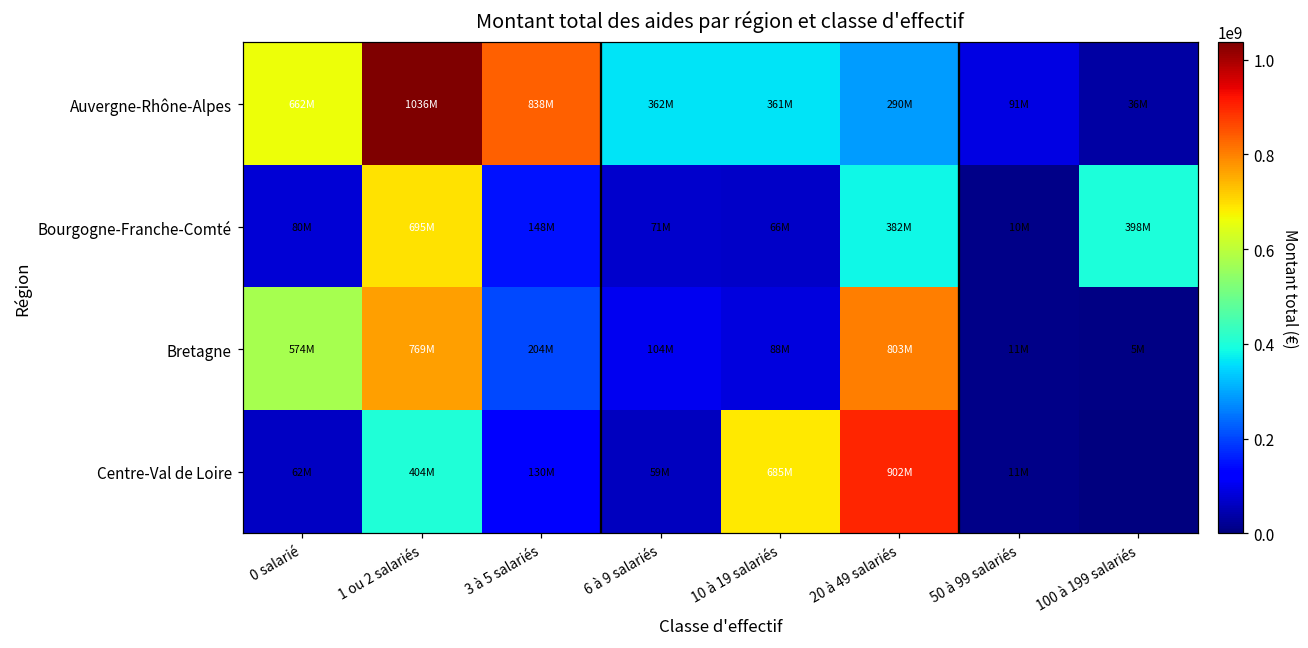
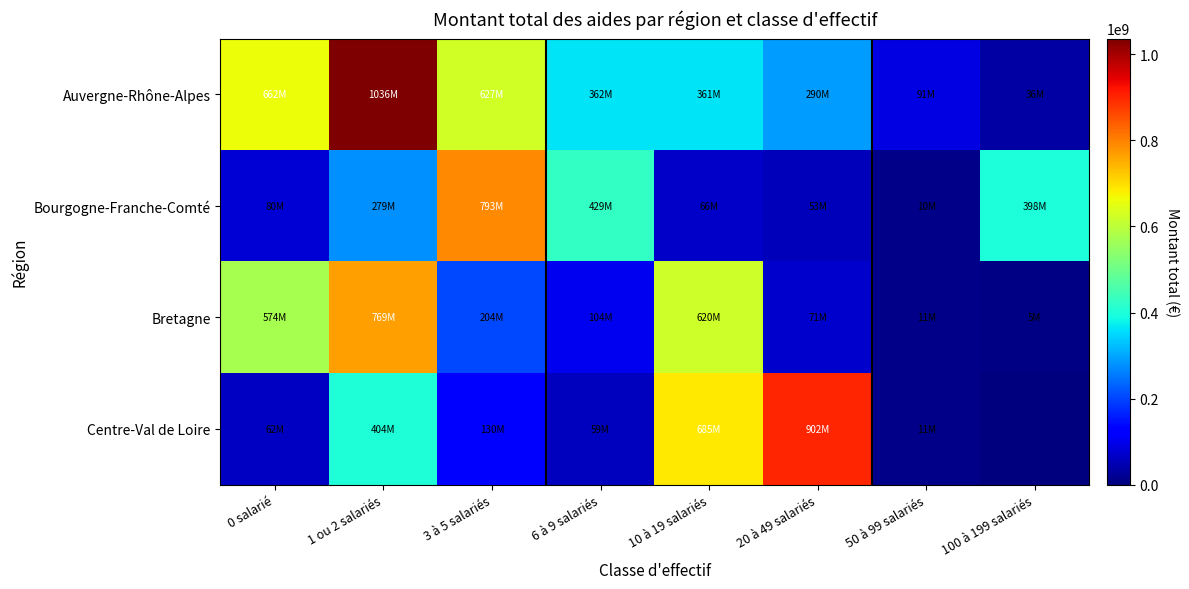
  {
    "Auvergne-Rhône-Alpes": {
      "0 salarié": "662M",
      "1 ou 2 salariés": "1036M",
-     "3 à 5 salariés": "838M",
+     "3 à 5 salariés": "627M",
      "6 à 9 salariés": "362M",
      "10 à 19 salariés": "361M",
      "20 à 49 salariés": "290M",
      "50 à 99 salariés": "91M",
      "100 à 199 salariés": "36M"
    },
    "Bourgogne-Franche-Comté": {
      "0 salarié": "80M",
-     "1 ou 2 salariés": "695M",
-     "3 à 5 salariés": "148M",
-     "6 à 9 salariés": "71M",
+     "1 ou 2 salariés": "279M",
+     "3 à 5 salariés": "793M",
+     "6 à 9 salariés": "429M",
      "10 à 19 salariés": "66M",
-     "20 à 49 salariés": "382M",
+     "20 à 49 salariés": "53M",
      "50 à 99 salariés": "10M",
      "100 à 199 salariés": "398M"
    },
    "Bretagne": {
      "0 salarié": "574M",
      "1 ou 2 salariés": "769M",
      "3 à 5 salariés": "204M",
      "6 à 9 salariés": "104M",
-     "10 à 19 salariés": "88M",
-     "20 à 49 salariés": "803M",
+     "10 à 19 salariés": "620M",
+     "20 à 49 salariés": "71M",
      "50 à 99 salariés": "11M",
      "100 à 199 salariés": "5M"
    },
    "Centre-Val de Loire": {
      "0 salarié": "62M",
      "1 ou 2 salariés": "404M",
      "3 à 5 salariés": "130M",
      "6 à 9 salariés": "59M",
      "10 à 19 salariés": "685M",
      "20 à 49 salariés": "902M",
      "50 à 99 salariés": "11M"
    }
  }
